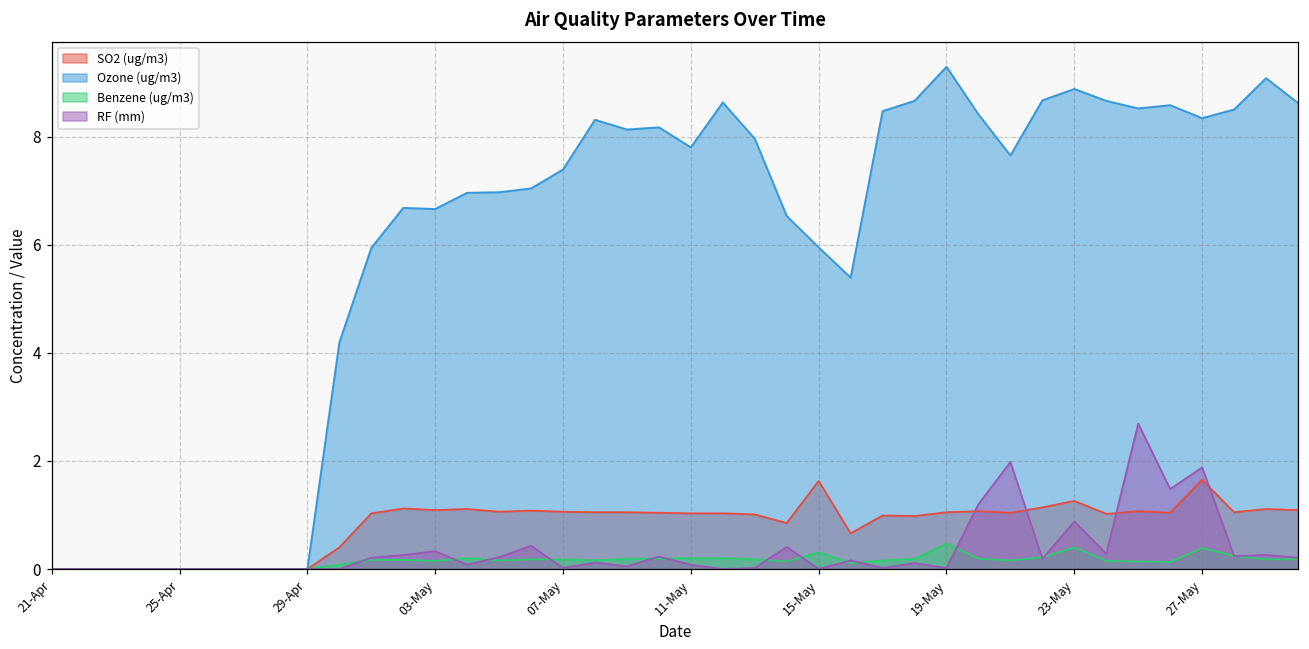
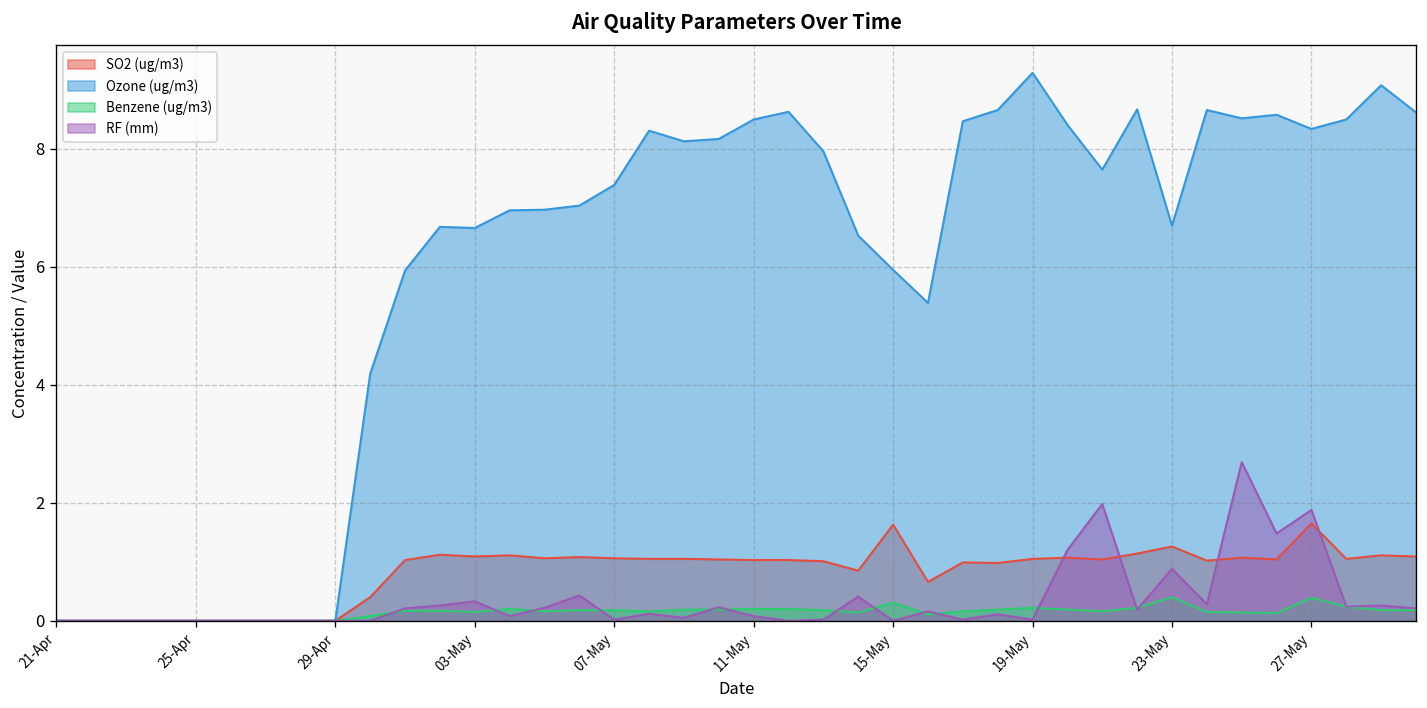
  {
    "SO2 (ug/m3)": {
      "03-May": 1.1,
      "07-May": 1.1,
      "11-May": 1.0,
      "15-May": 1.6,
      "19-May": 1.1,
      "23-May": 1.3,
      "27-May": 1.7
    },
    "Ozone (ug/m3)": {
      "03-May": 6.7,
      "07-May": 7.4,
-     "11-May": 7.8,
+     "11-May": 8.5,
      "15-May": 6.0,
      "19-May": 9.3,
-     "23-May": 8.9,
+     "23-May": 6.7,
      "27-May": 8.3
    },
    "Benzene (ug/m3)": {
      "03-May": 0.2,
      "07-May": 0.2,
      "11-May": 0.2,
      "15-May": 0.3,
-     "19-May": 0.5,
+     "19-May": 0.2,
      "23-May": 0.4,
      "27-May": 0.4
    },
    "RF (mm)": {
      "03-May": 0.3,
      "07-May": 0.0,
      "11-May": 0.1,
      "15-May": 0.0,
      "19-May": 0.0,
      "23-May": 0.9,
      "27-May": 1.9
    }
  }
